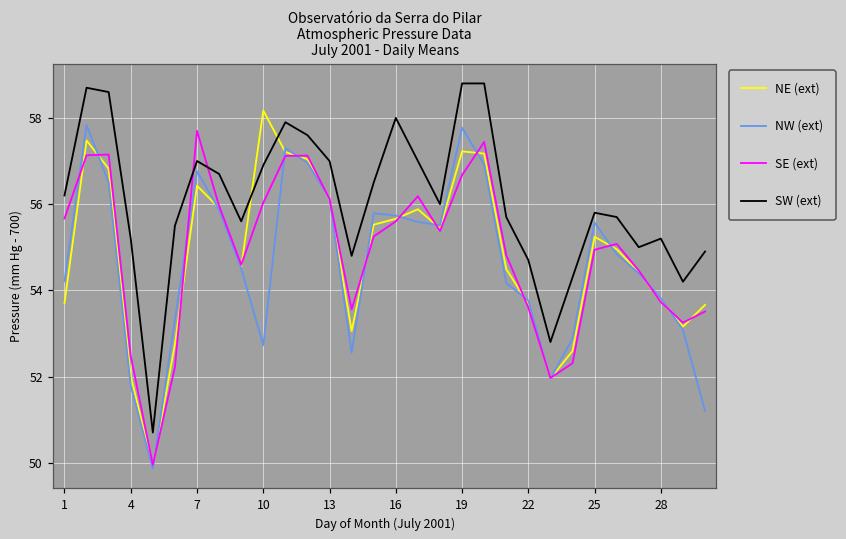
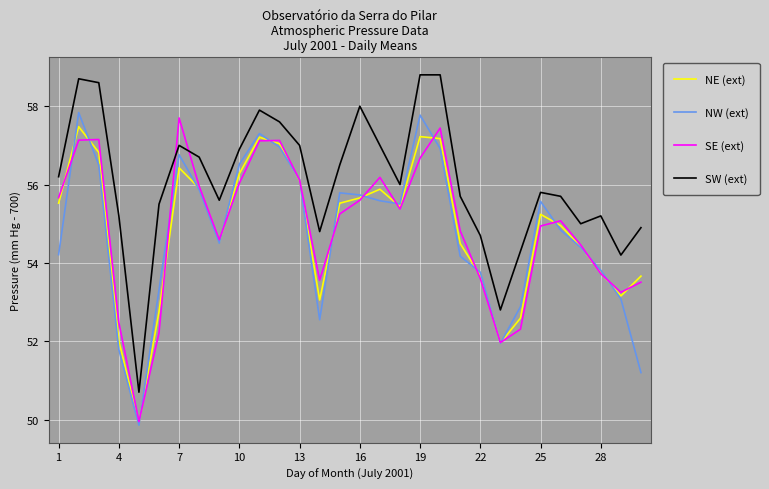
  {
    "NE (ext)": {
-     "1": 53.7,
+     "1": 55.5,
      "4": 52.0,
      "7": 56.4,
-     "10": 58.2,
+     "10": 56.3,
      "19": 57.2,
      "22": 53.7,
      "25": 55.2
    },
    "NW (ext)": {
      "1": 54.2,
      "4": 51.8,
      "7": 56.8,
-     "10": 52.7,
+     "10": 56.5,
      "16": 55.7,
      "19": 57.8,
      "22": 53.8,
      "25": 55.6
    },
    "SE (ext)": {
      "1": 55.7,
      "4": 52.5,
      "7": 57.7,
      "10": 56.0,
      "19": 56.7,
      "22": 53.6,
      "25": 54.9
    },
    "SW (ext)": {
      "1": 56.2,
      "4": 55.2,
      "7": 57.0,
      "10": 56.9,
      "13": 57.0,
      "16": 58.0,
      "19": 58.8,
      "22": 54.7,
      "25": 55.8,
      "28": 55.2
    }
  }
